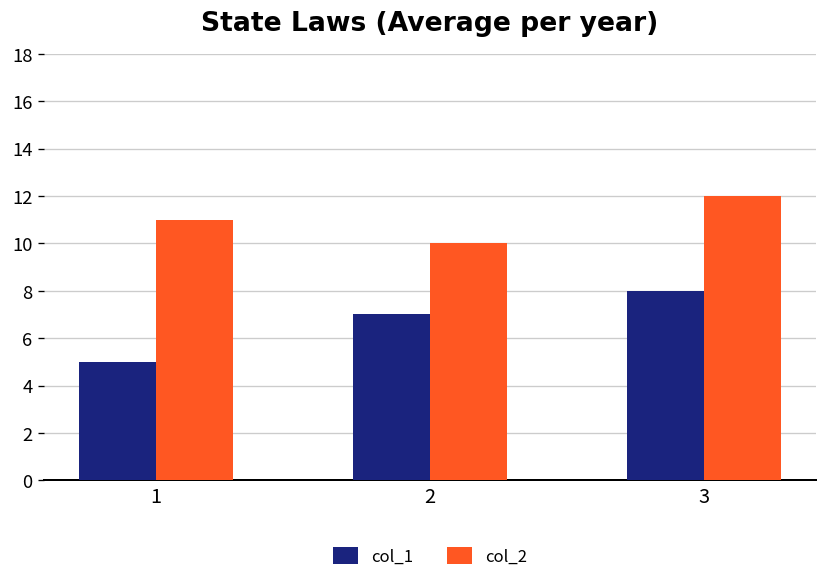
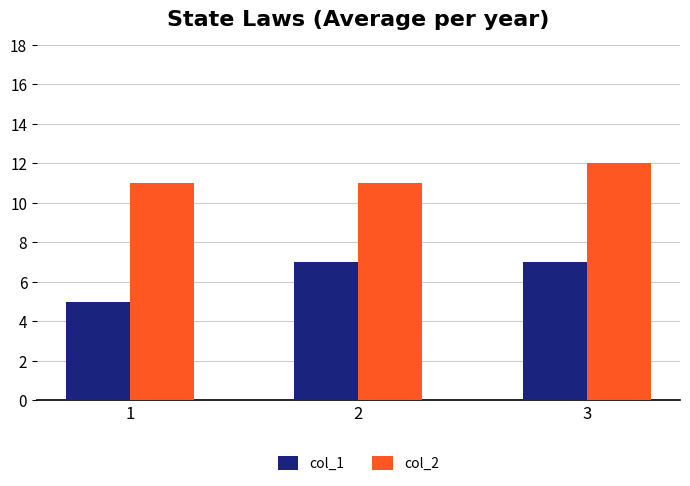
  {
    "col_1": {
      "1": 5,
      "2": 7,
-     "3": 8
+     "3": 7
    },
    "col_2": {
      "1": 11,
-     "2": 10,
+     "2": 11,
      "3": 12
    }
  }
